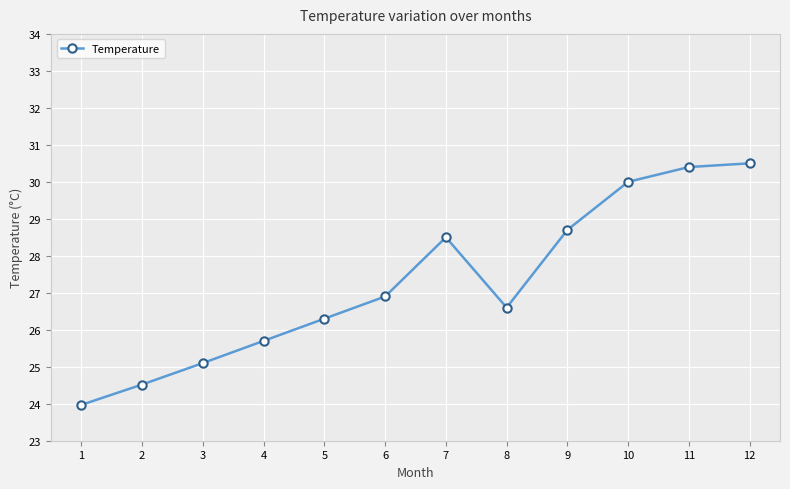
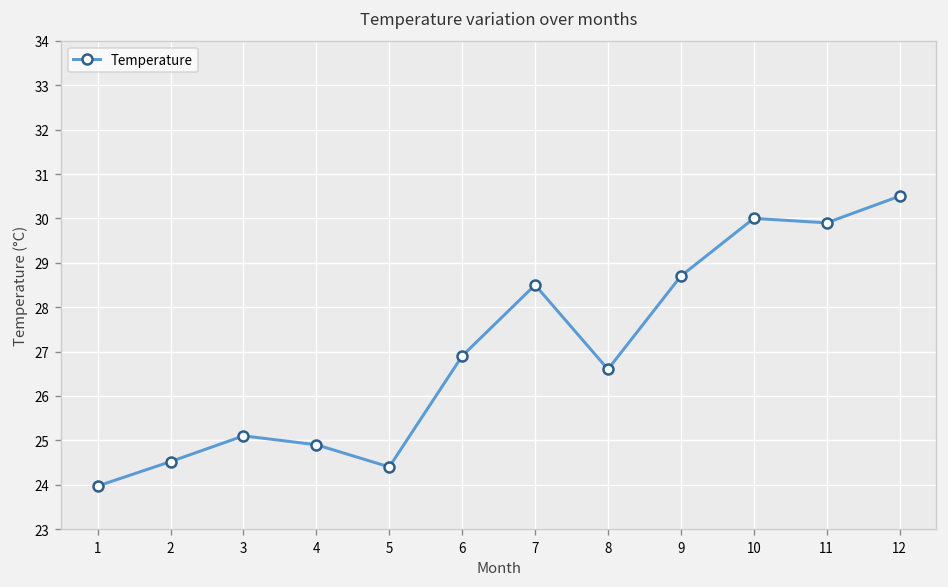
  {
    "1": 24.0,
    "2": 24.5,
    "3": 25.1,
-   "4": 25.7,
-   "5": 26.3,
+   "4": 24.9,
+   "5": 24.4,
    "6": 26.9,
    "7": 28.5,
    "8": 26.6,
    "9": 28.7,
    "10": 30.0,
-   "11": 30.4,
+   "11": 29.9,
    "12": 30.5
  }
